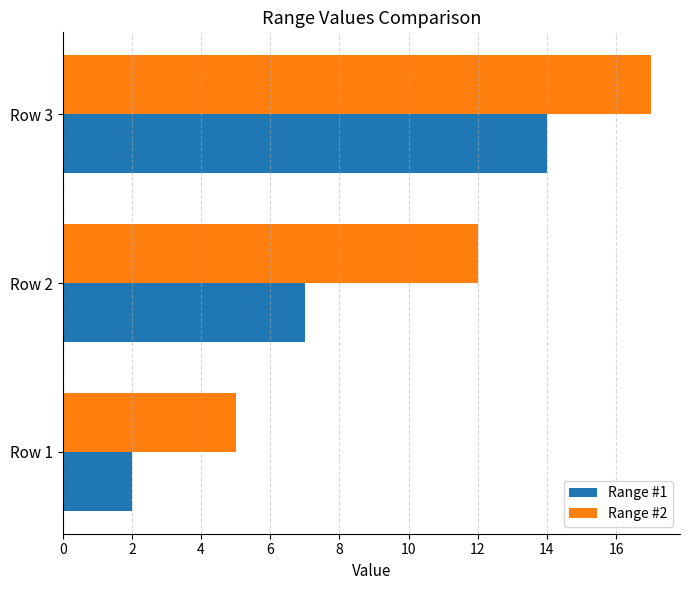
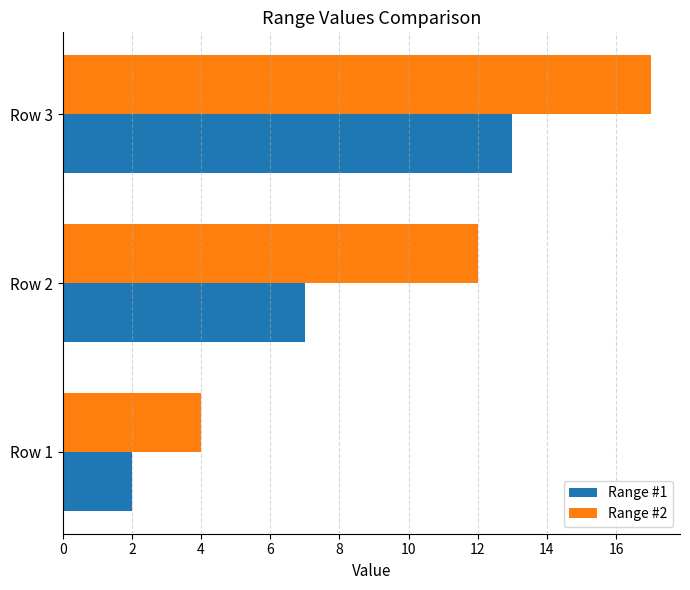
  {
    "Range #1": {
-     "Row 3": 14,
+     "Row 3": 13,
      "Row 2": 7,
      "Row 1": 2
    },
    "Range #2": {
      "Row 3": 17,
      "Row 2": 12,
-     "Row 1": 5
+     "Row 1": 4
    }
  }
